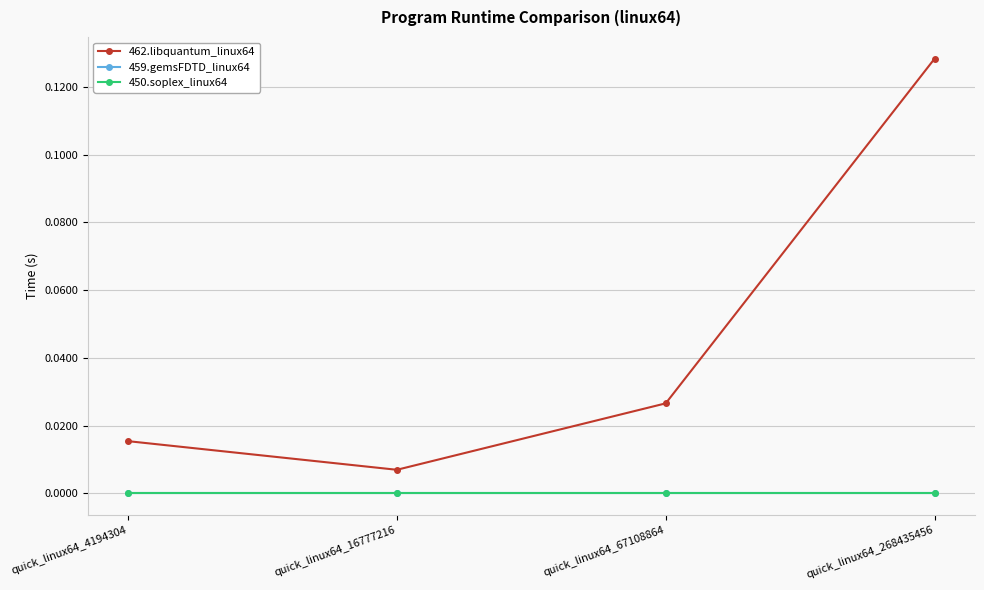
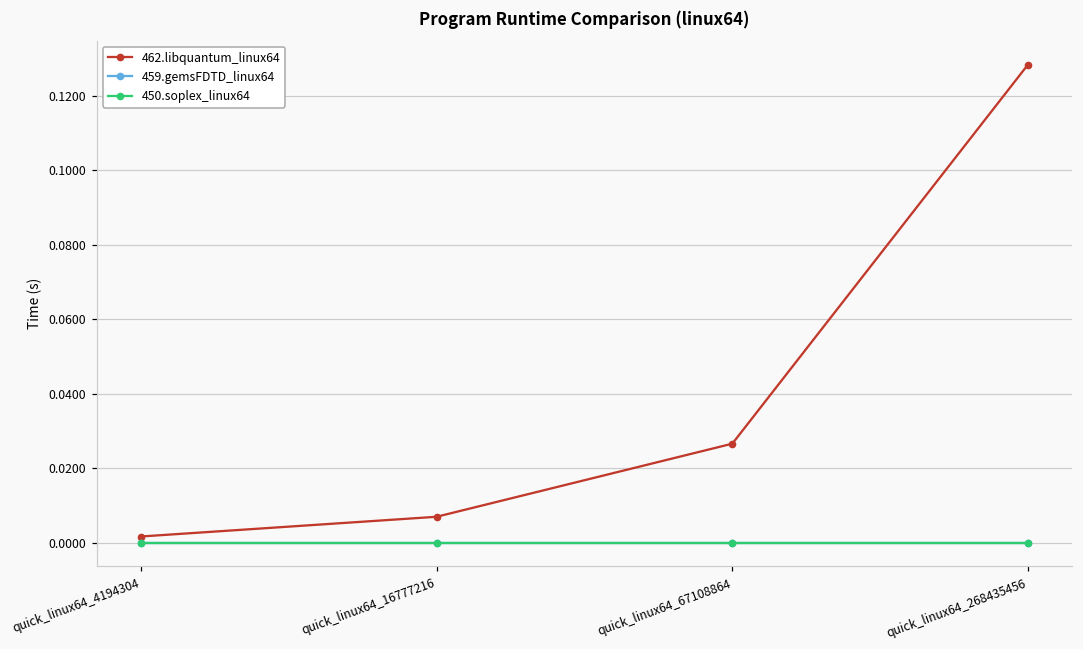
  {
    "462.libquantum_linux64": {
-     "quick_linux64_4194304": 0.015,
+     "quick_linux64_4194304": 0.002,
      "quick_linux64_16777216": 0.007,
      "quick_linux64_67108864": 0.027,
      "quick_linux64_268435456": 0.128
    },
    "450.soplex_linux64": {
      "quick_linux64_4194304": 0.000,
      "quick_linux64_16777216": 0.000,
      "quick_linux64_67108864": 0.000,
      "quick_linux64_268435456": 0.000
    }
  }
